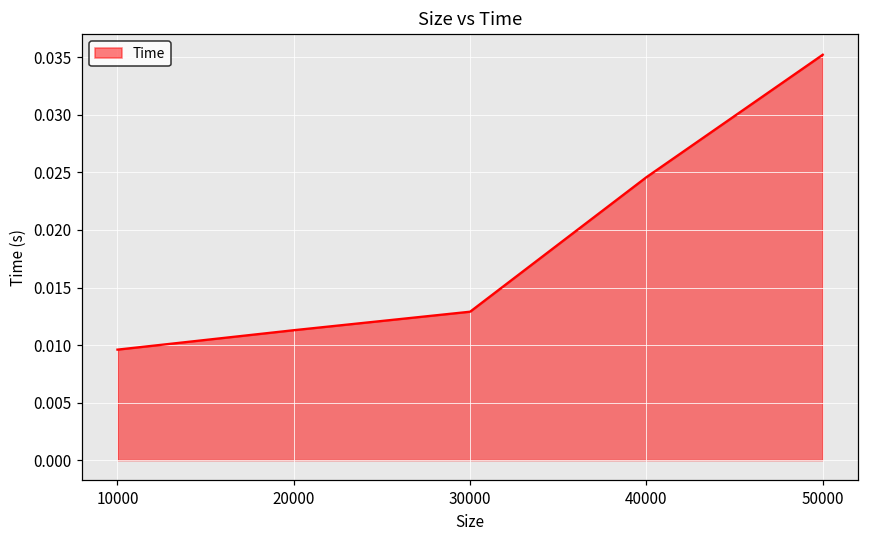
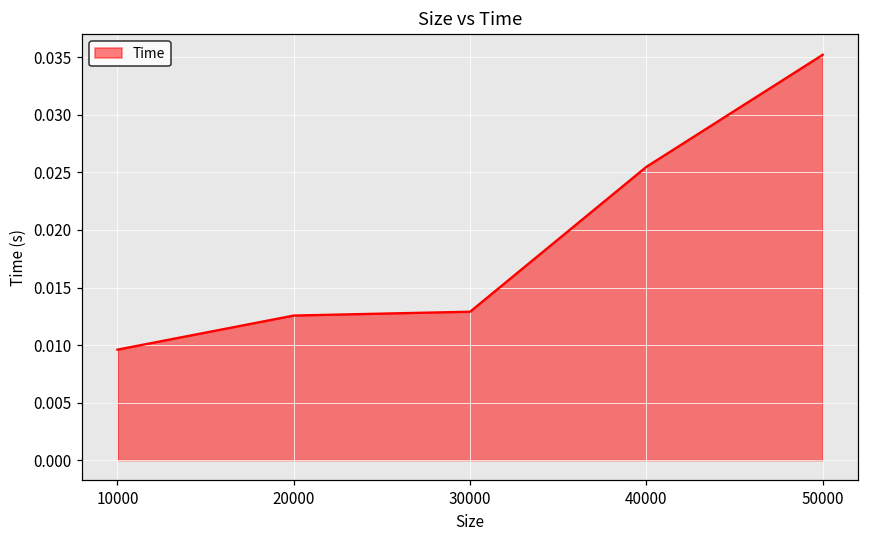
  {
    "10000": 0.0096,
-   "20000": 0.0113,
+   "20000": 0.0126,
    "30000": 0.0129,
-   "40000": 0.0246,
+   "40000": 0.0255,
    "50000": 0.0352
  }
